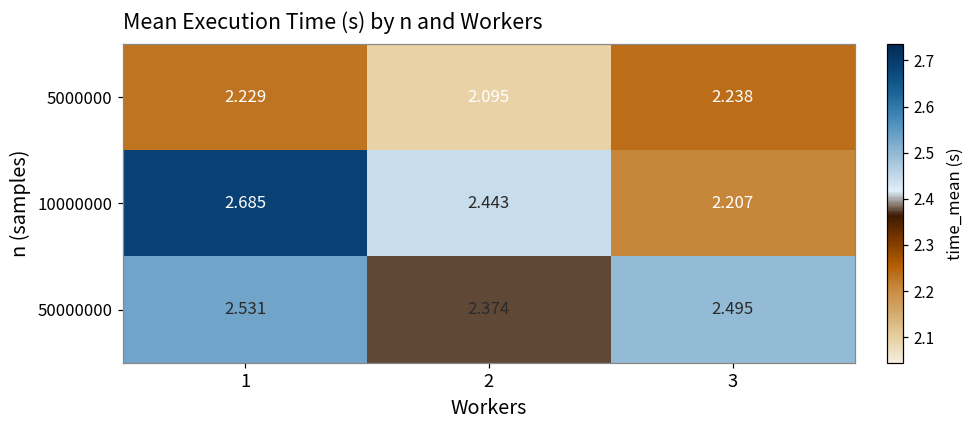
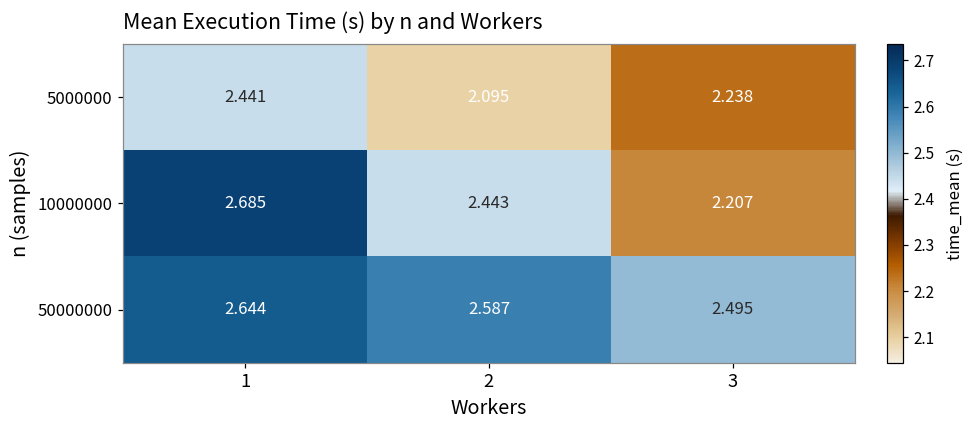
  {
    "5000000": {
-     "1": 2.229,
+     "1": 2.441,
      "2": 2.095,
      "3": 2.238
    },
    "10000000": {
      "1": 2.685,
      "2": 2.443,
      "3": 2.207
    },
    "50000000": {
-     "1": 2.531,
-     "2": 2.374,
+     "1": 2.644,
+     "2": 2.587,
      "3": 2.495
    }
  }
